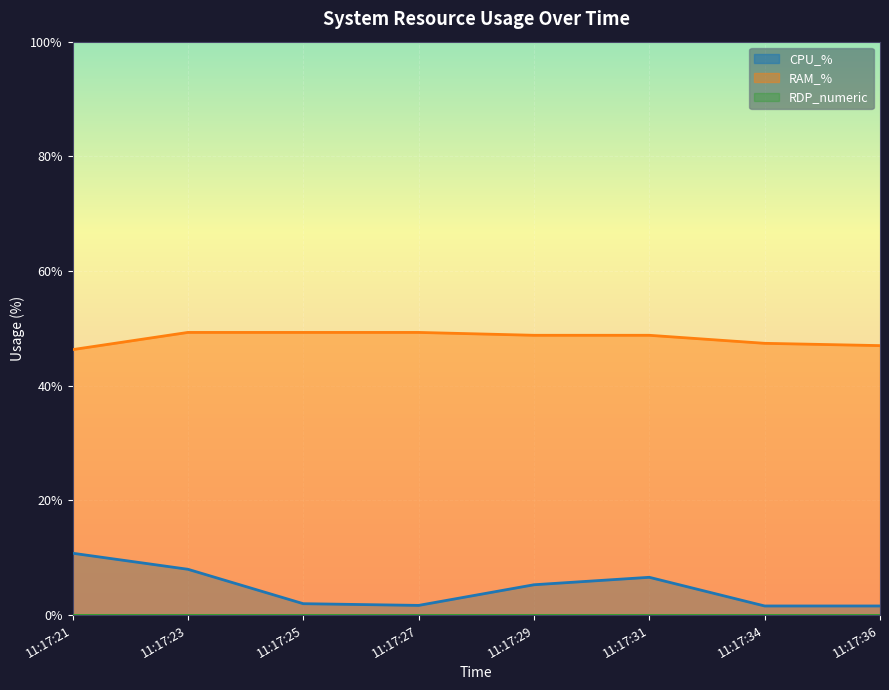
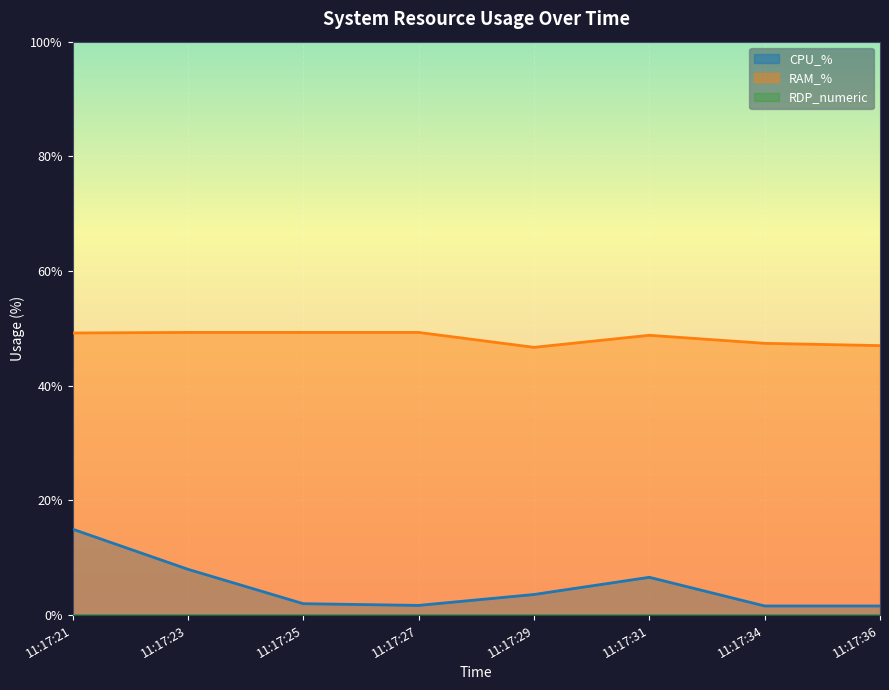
  {
    "CPU_%": {
-     "11:17:21": "11%",
+     "11:17:21": "15%",
      "11:17:23": "8%",
      "11:17:25": "2%",
      "11:17:27": "2%",
-     "11:17:29": "5%",
+     "11:17:29": "4%",
      "11:17:31": "7%",
      "11:17:34": "2%",
      "11:17:36": "2%"
    },
    "RAM_%": {
-     "11:17:21": "46%",
+     "11:17:21": "49%",
      "11:17:23": "49%",
      "11:17:25": "49%",
      "11:17:27": "49%",
-     "11:17:29": "49%",
+     "11:17:29": "47%",
      "11:17:31": "49%",
      "11:17:34": "47%",
      "11:17:36": "47%"
    },
    "RDP_numeric": {
      "11:17:21": "0%",
      "11:17:23": "0%",
      "11:17:25": "0%",
      "11:17:27": "0%",
      "11:17:29": "0%",
      "11:17:31": "0%",
      "11:17:34": "0%",
      "11:17:36": "0%"
    }
  }
